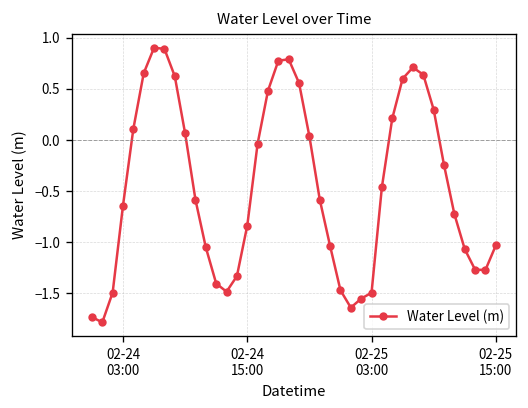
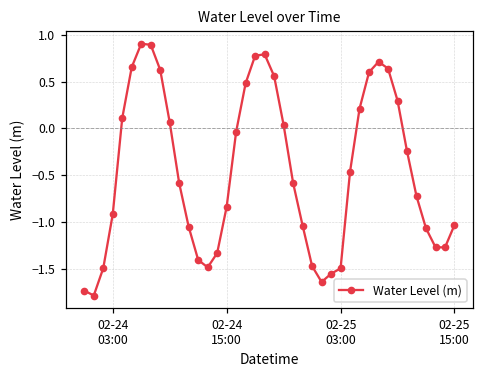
  {
-   "02-24 03:00": -0.6,
+   "02-24 03:00": -0.9,
    "02-24 15:00": -0.8,
    "02-25 03:00": -1.5,
    "02-25 15:00": -1.0
  }
